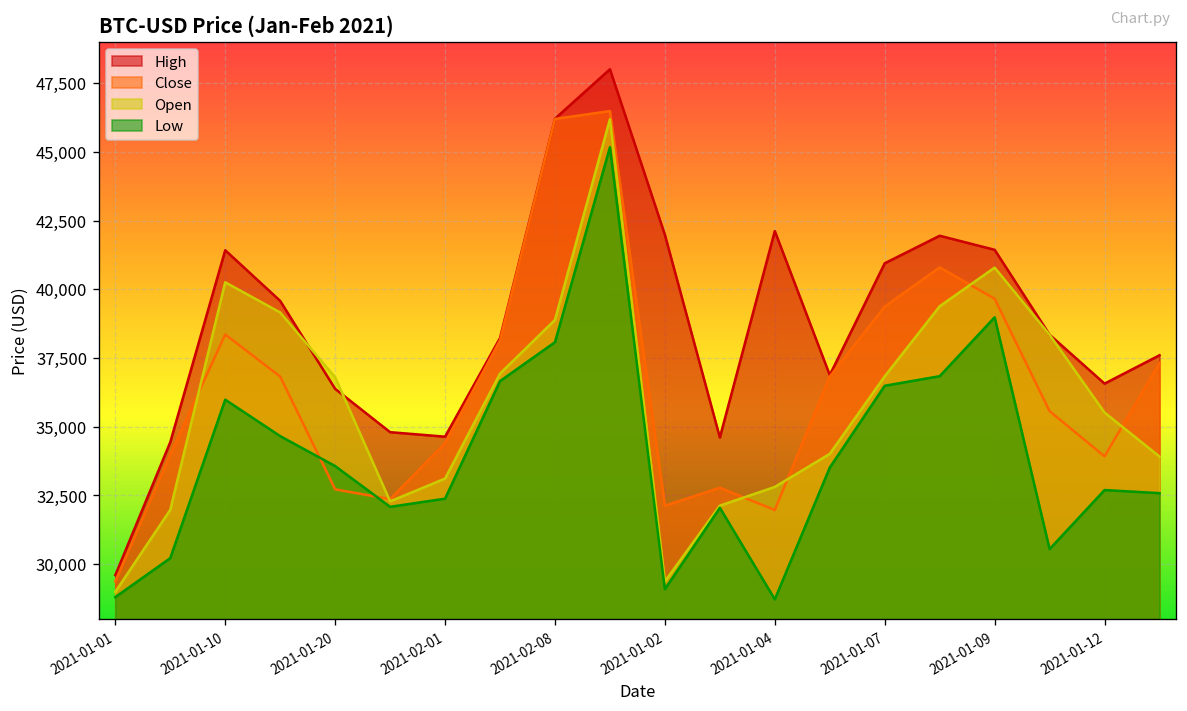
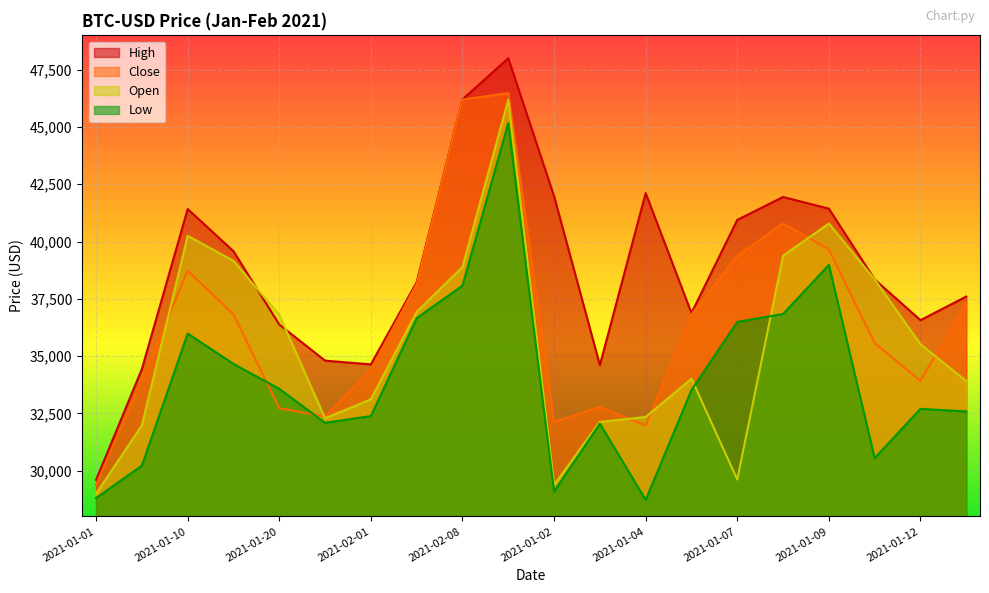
  {
    "High": {
      "2021-01-01": "29,600",
      "2021-01-10": "41,400",
      "2021-01-20": "36,400",
      "2021-02-01": "34,600",
      "2021-01-02": "42,000",
      "2021-01-04": "42,100",
      "2021-01-07": "40,900",
      "2021-01-09": "41,400",
      "2021-01-12": "36,600"
    },
    "Close": {
      "2021-01-01": "29,400",
-     "2021-01-10": "38,400",
+     "2021-01-10": "38,700",
      "2021-01-20": "32,700",
      "2021-02-01": "34,400",
      "2021-01-02": "32,100",
      "2021-01-04": "32,000",
      "2021-01-07": "39,400",
      "2021-01-09": "39,700",
      "2021-01-12": "33,900"
    },
    "Open": {
      "2021-01-01": "29,000",
      "2021-01-10": "40,300",
      "2021-01-20": "36,800",
      "2021-02-01": "33,100",
      "2021-02-08": "38,900",
      "2021-01-02": "29,400",
-     "2021-01-04": "32,800",
-     "2021-01-07": "36,800",
+     "2021-01-04": "32,300",
+     "2021-01-07": "29,600",
      "2021-01-09": "40,800",
      "2021-01-12": "35,500"
    },
    "Low": {
      "2021-01-01": "28,800",
      "2021-01-10": "36,000",
      "2021-01-20": "33,600",
      "2021-02-01": "32,400",
      "2021-02-08": "38,100",
      "2021-01-02": "29,100",
      "2021-01-04": "28,700",
      "2021-01-07": "36,500",
      "2021-01-09": "39,000",
      "2021-01-12": "32,700"
    }
  }
